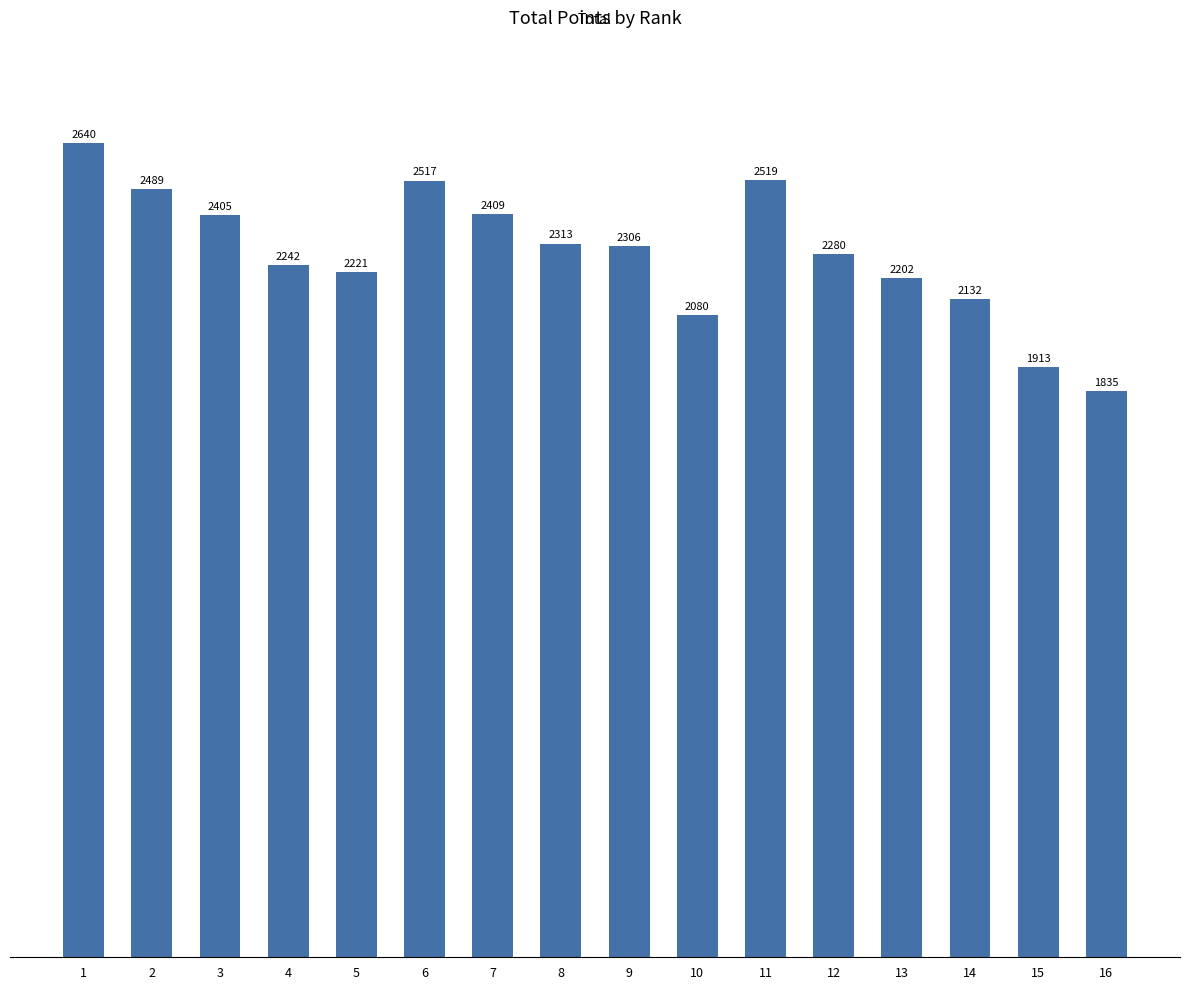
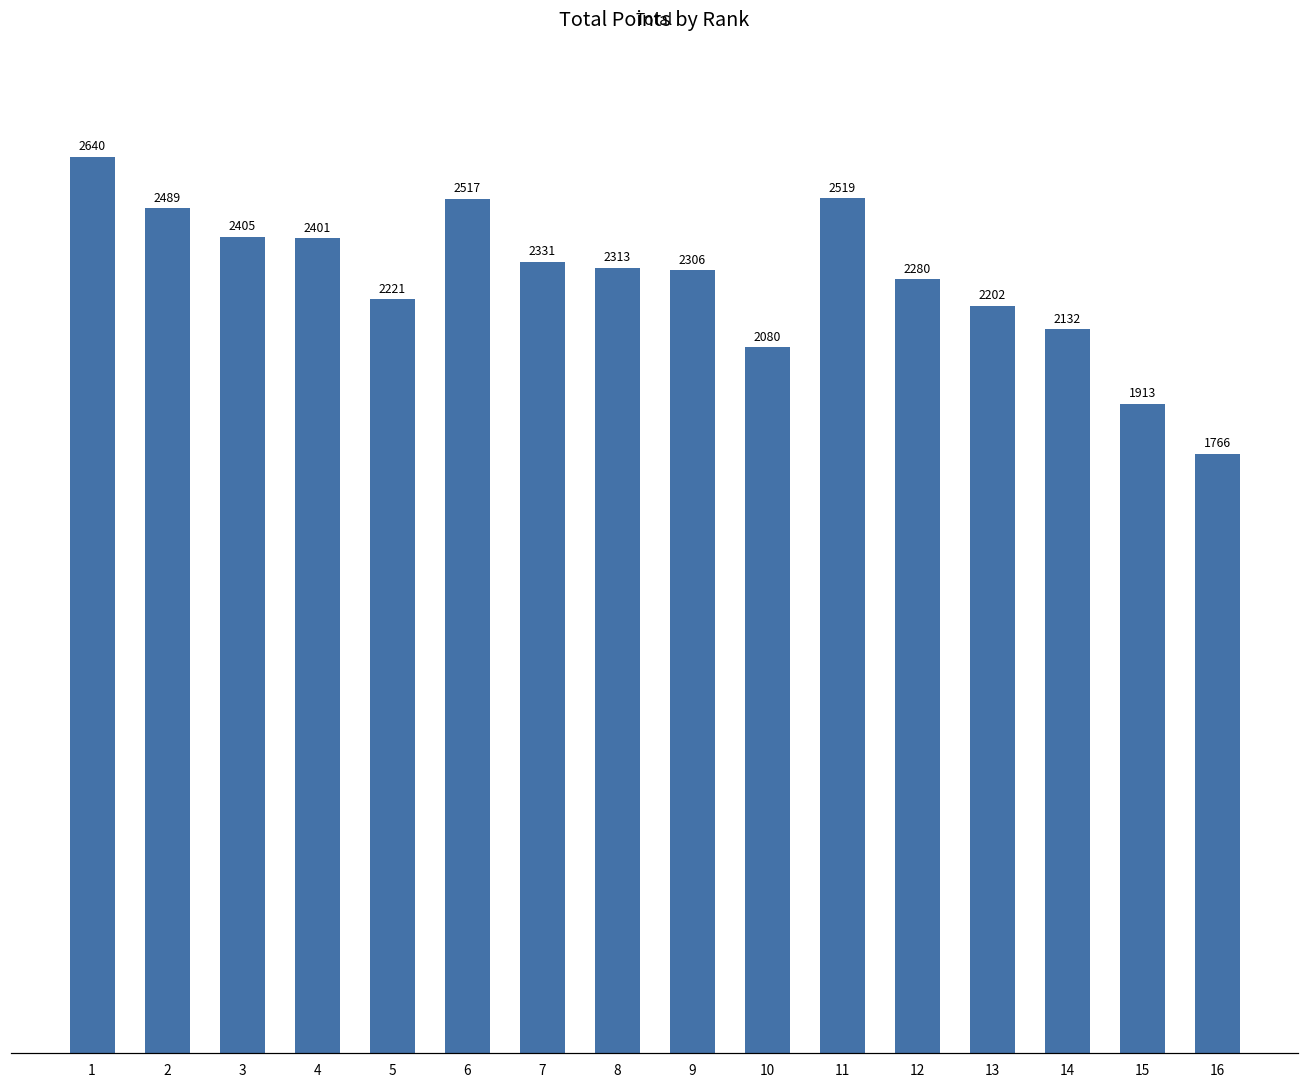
  {
    "1": 2640,
    "2": 2489,
    "3": 2405,
-   "4": 2242,
+   "4": 2401,
    "5": 2221,
    "6": 2517,
-   "7": 2409,
+   "7": 2331,
    "8": 2313,
    "9": 2306,
    "10": 2080,
    "11": 2519,
    "12": 2280,
    "13": 2202,
    "14": 2132,
    "15": 1913,
-   "16": 1835
+   "16": 1766
  }
